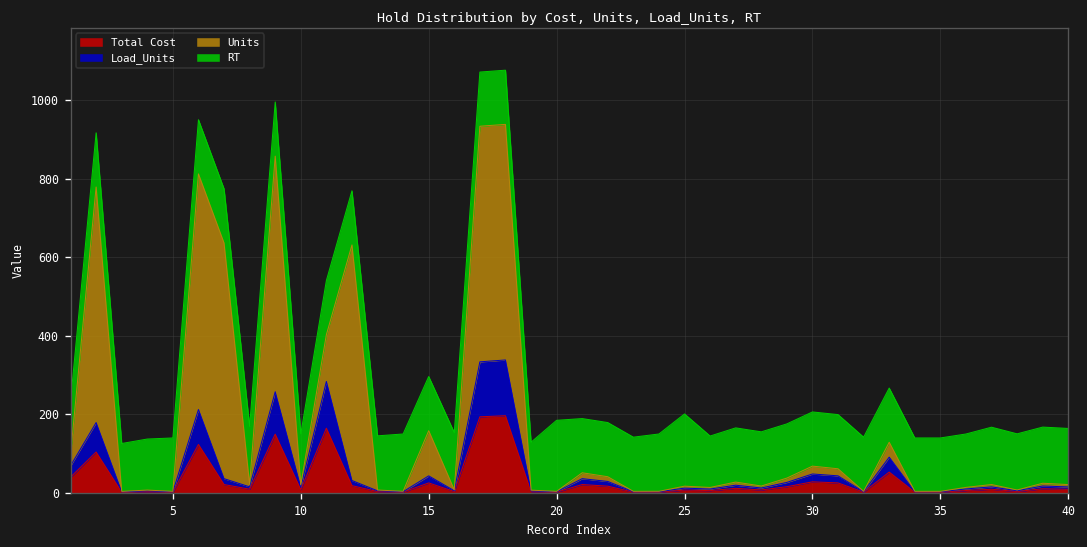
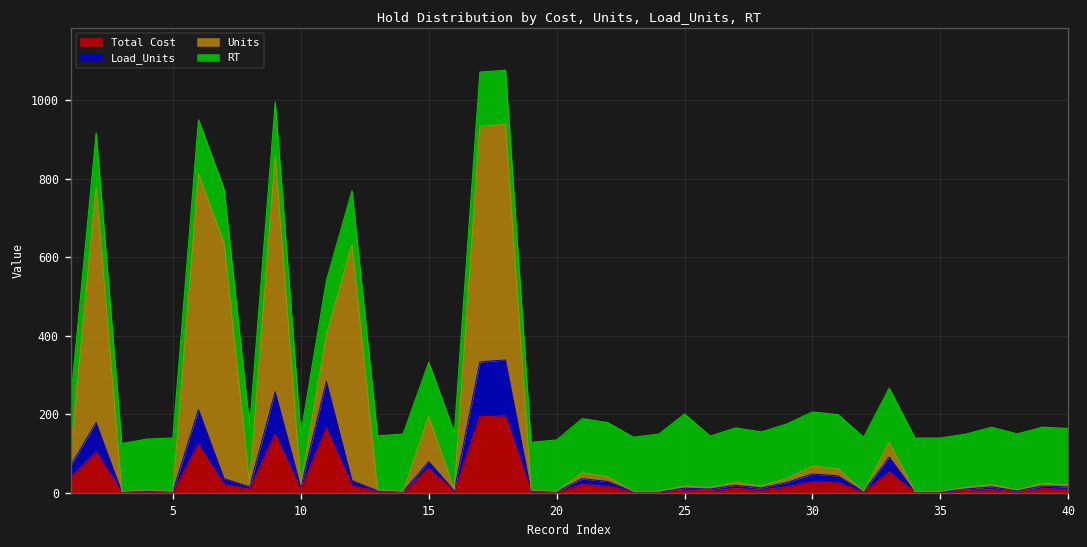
  {
    "Total Cost": {
-     "15": 20,
+     "15": 60,
      "30": 30
    },
    "Load_Units": {
      "15": 20,
      "30": 20
    },
    "Units": {
      "15": 120,
      "30": 20
    },
    "RT": {
      "5": 140,
      "10": 130,
      "15": 140,
-     "20": 180,
+     "20": 130,
      "25": 180,
      "30": 140,
      "35": 140,
      "40": 140
    }
  }
